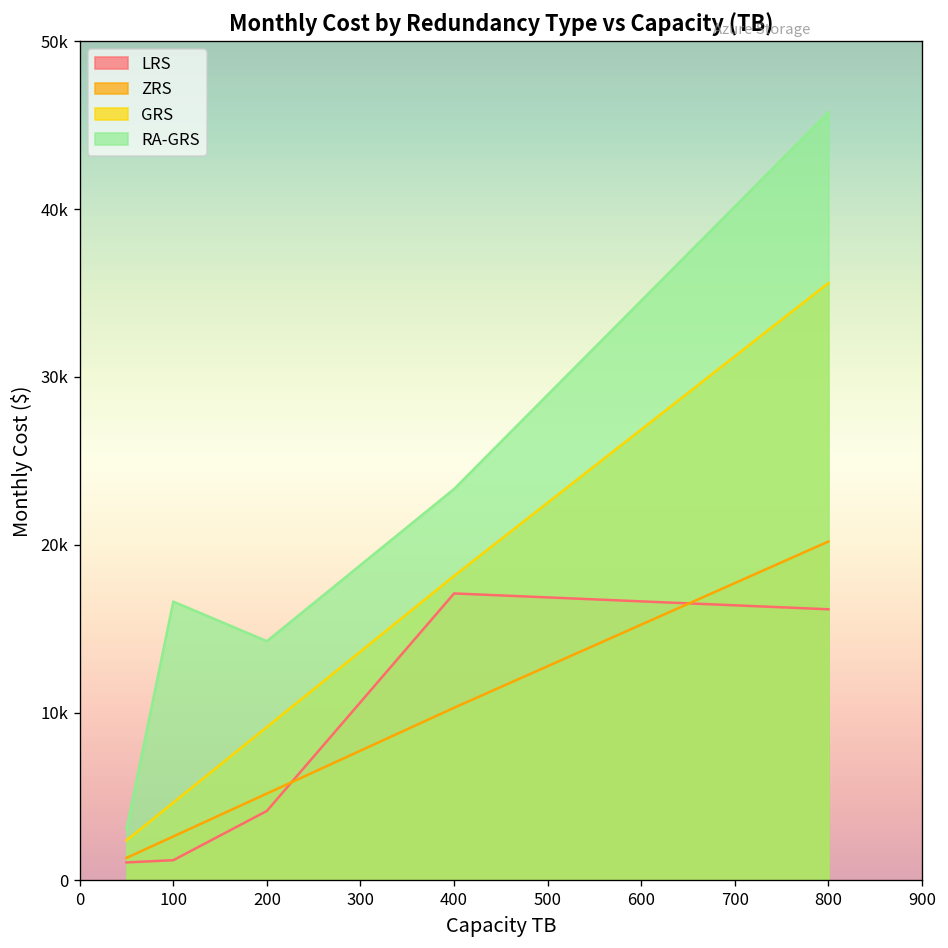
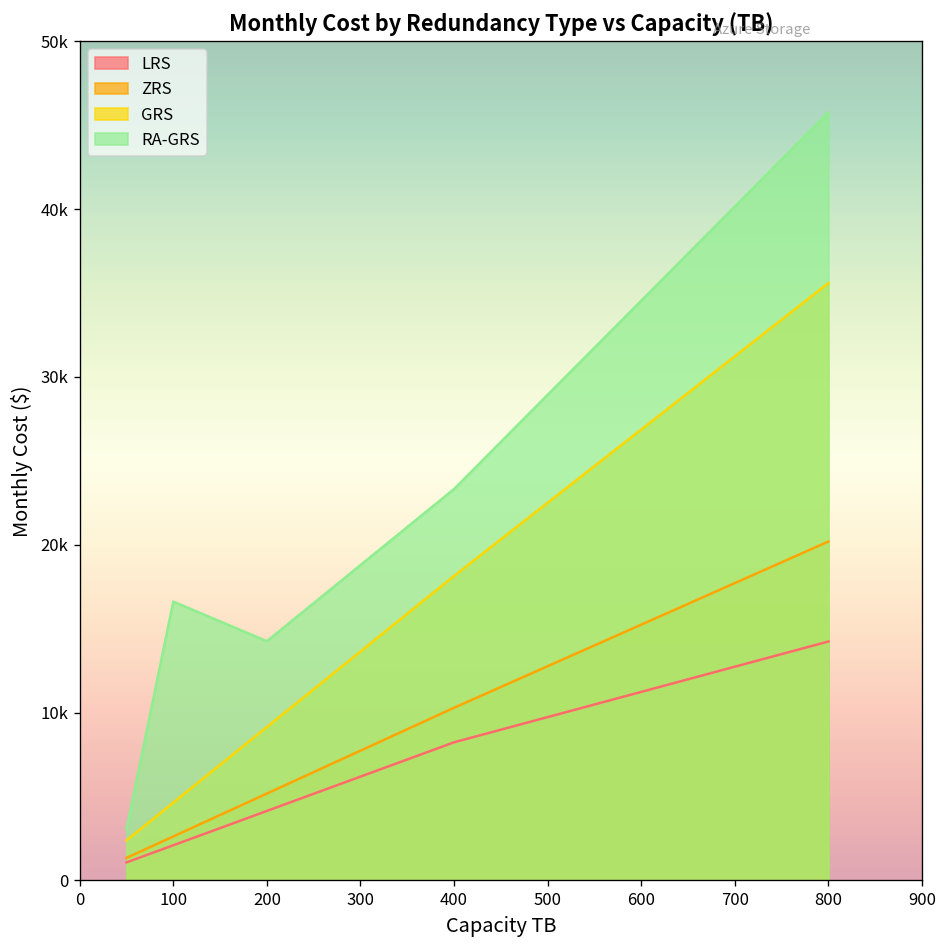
  {
    "LRS": {
-     "100": 1200,
+     "100": 2100,
      "200": 4100,
-     "400": 17100,
-     "800": 16200
+     "400": 8200,
+     "800": 14200
    },
    "RA-GRS": {
      "100": 16600,
      "200": 14300,
      "400": 23300,
      "800": 45800
    }
  }
